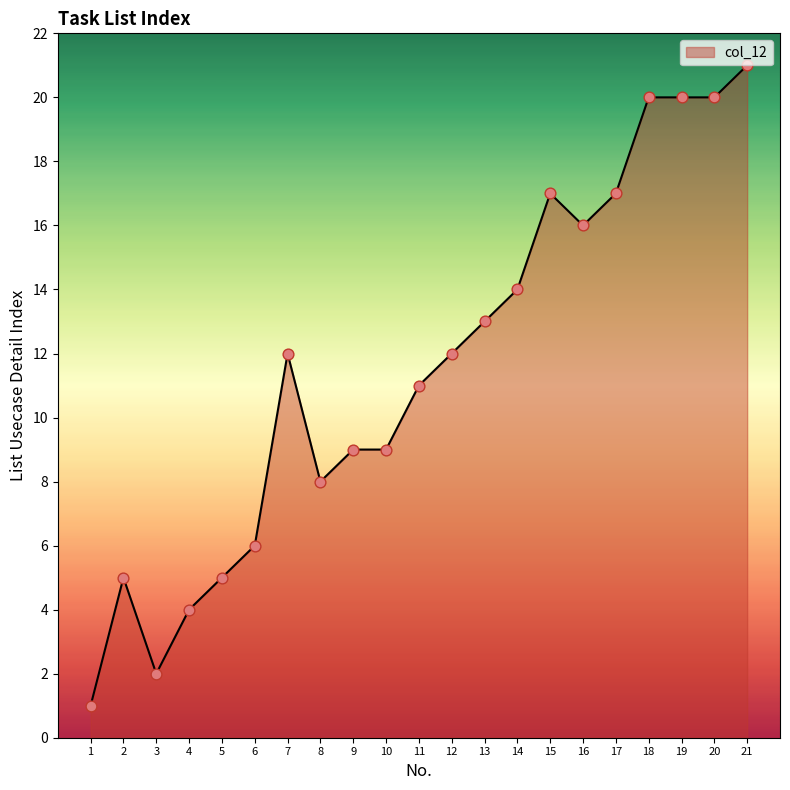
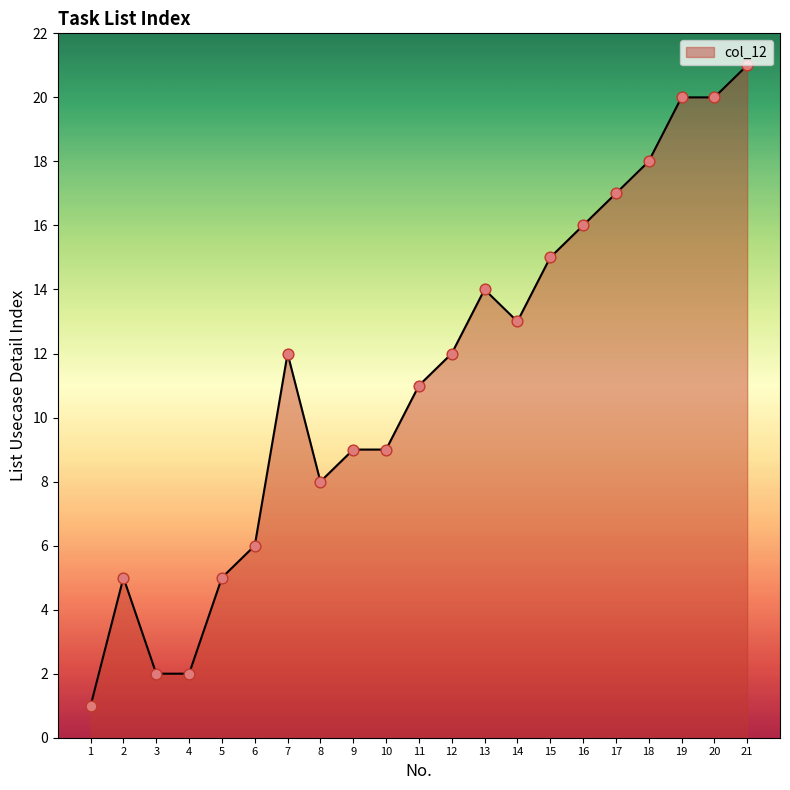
  {
    "1": 1,
    "2": 5,
    "3": 2,
-   "4": 4,
+   "4": 2,
    "5": 5,
    "6": 6,
    "7": 12,
    "8": 8,
    "9": 9,
    "10": 9,
    "11": 11,
    "12": 12,
-   "13": 13,
-   "14": 14,
-   "15": 17,
+   "13": 14,
+   "14": 13,
+   "15": 15,
    "16": 16,
    "17": 17,
-   "18": 20,
+   "18": 18,
    "19": 20,
    "20": 20
  }
